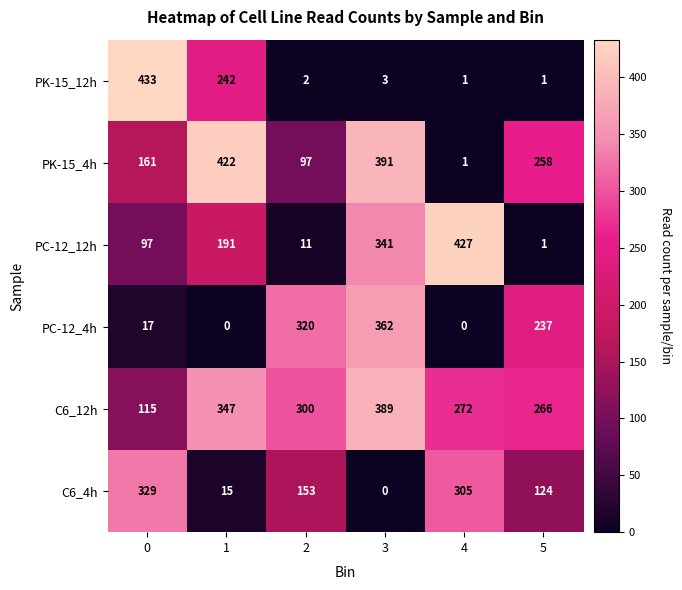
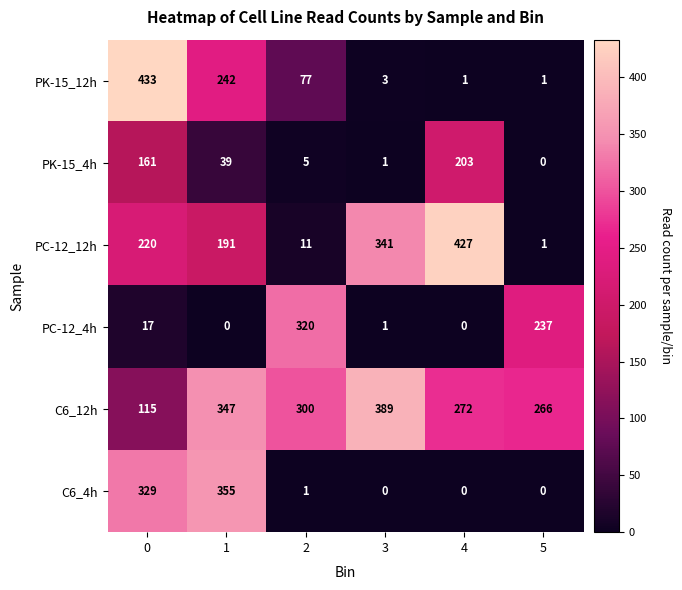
  {
    "PK-15_12h": {
      "0": 433,
      "1": 242,
-     "2": 2,
+     "2": 77,
      "3": 3,
      "4": 1,
      "5": 1
    },
    "PK-15_4h": {
      "0": 161,
-     "1": 422,
-     "2": 97,
-     "3": 391,
-     "4": 1,
-     "5": 258
+     "1": 39,
+     "2": 5,
+     "3": 1,
+     "4": 203,
+     "5": 0
    },
    "PC-12_12h": {
-     "0": 97,
+     "0": 220,
      "1": 191,
      "2": 11,
      "3": 341,
      "4": 427,
      "5": 1
    },
    "PC-12_4h": {
      "0": 17,
      "1": 0,
      "2": 320,
-     "3": 362,
+     "3": 1,
      "4": 0,
      "5": 237
    },
    "C6_12h": {
      "0": 115,
      "1": 347,
      "2": 300,
      "3": 389,
      "4": 272,
      "5": 266
    },
    "C6_4h": {
      "0": 329,
-     "1": 15,
-     "2": 153,
+     "1": 355,
+     "2": 1,
      "3": 0,
-     "4": 305,
-     "5": 124
+     "4": 0,
+     "5": 0
    }
  }
